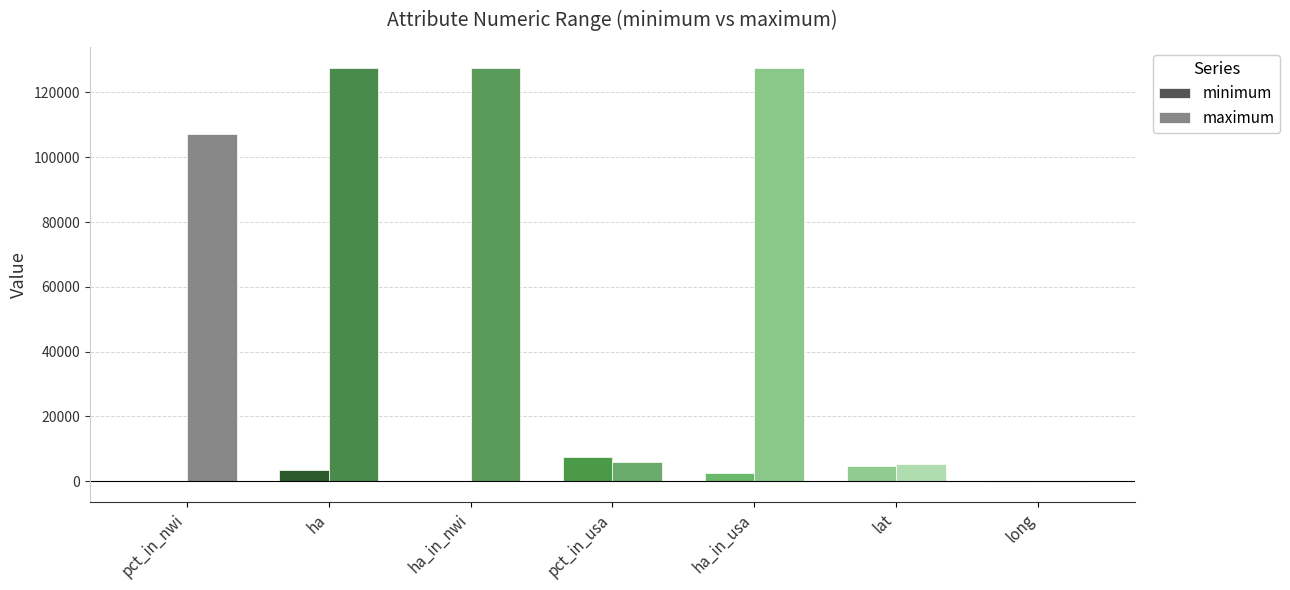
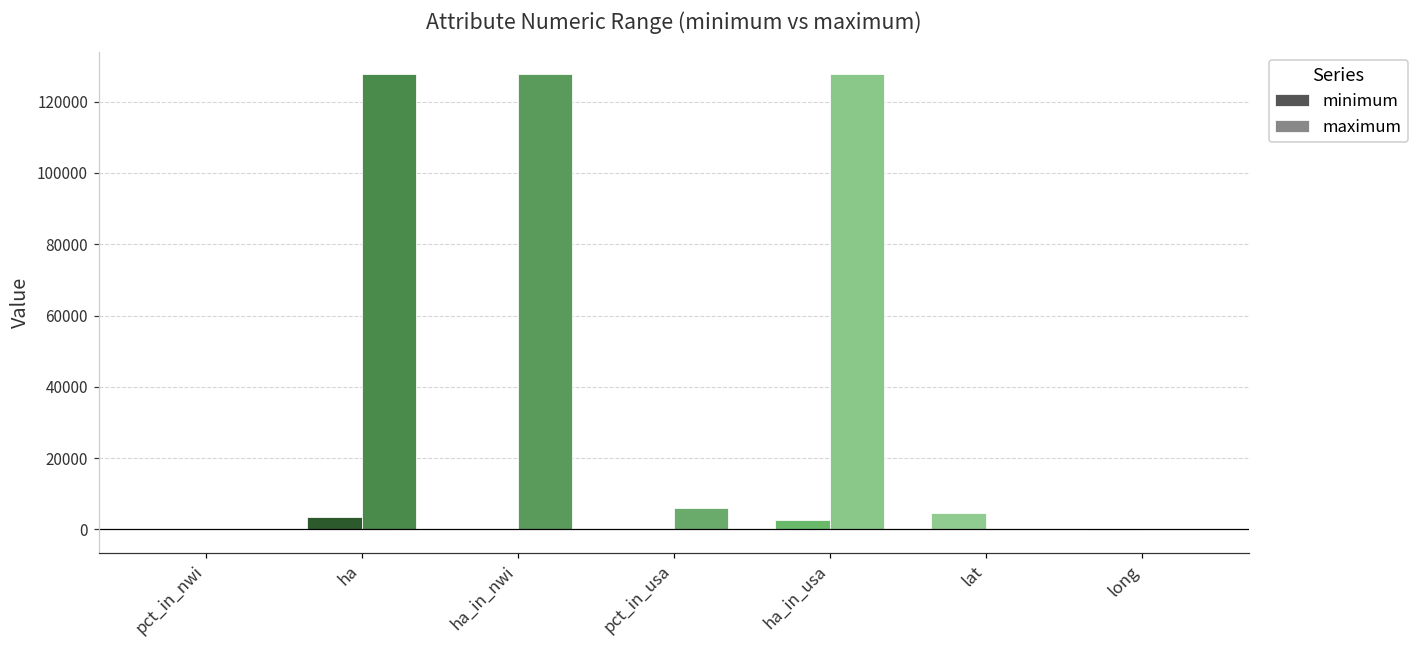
  {
    "minimum": {
      "pct_in_nwi": 0,
      "ha": 4000,
      "ha_in_nwi": 0,
-     "pct_in_usa": 8000,
+     "pct_in_usa": 0,
      "ha_in_usa": 3000,
      "lat": 5000
    },
    "maximum": {
-     "pct_in_nwi": 107000,
+     "pct_in_nwi": 0,
      "ha": 128000,
      "ha_in_nwi": 128000,
      "pct_in_usa": 6000,
      "ha_in_usa": 128000,
-     "lat": 5000
+     "lat": 0
    }
  }
